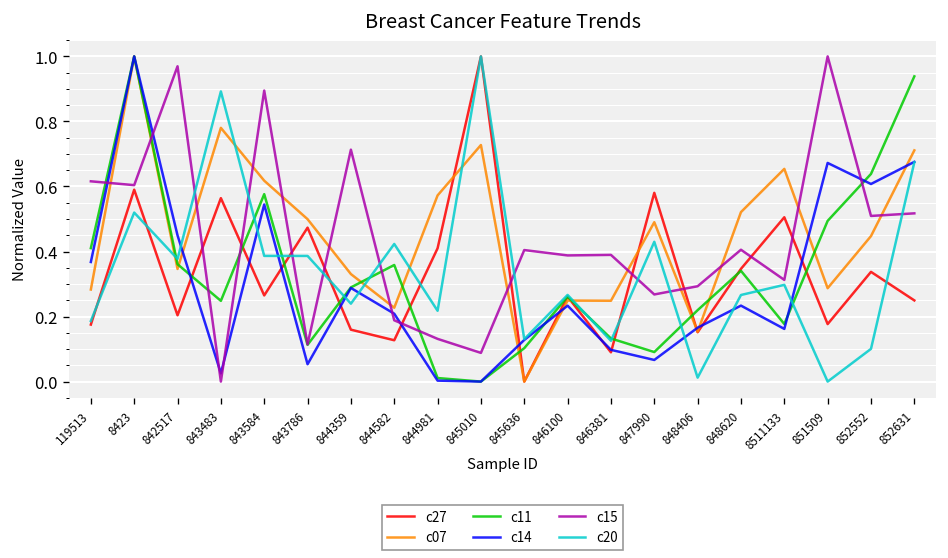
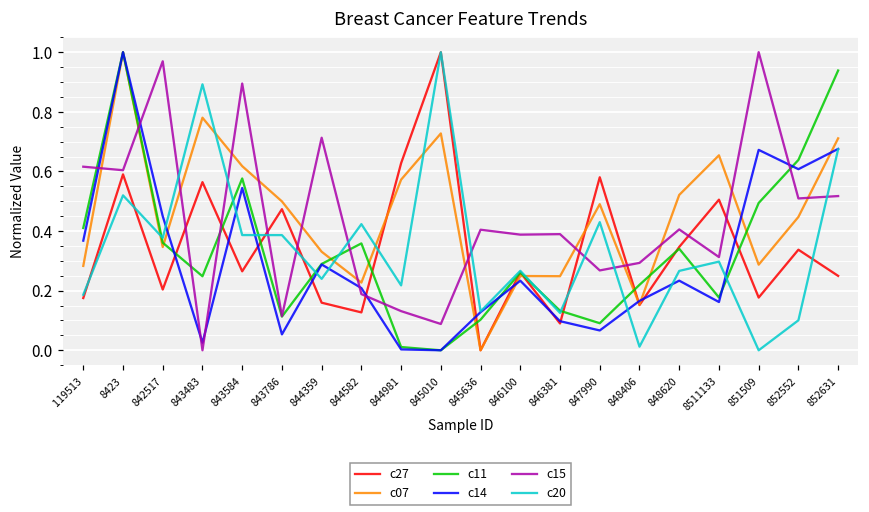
  {
    "c27": {
      "119513": 0.18,
      "8423": 0.59,
      "842517": 0.20,
      "843483": 0.56,
      "843584": 0.26,
      "843786": 0.47,
      "844359": 0.16,
      "844582": 0.13,
-     "844981": 0.41,
+     "844981": 0.63,
      "847990": 0.58,
      "8511133": 0.51,
      "851509": 0.18,
      "852552": 0.34,
      "852631": 0.25
    },
    "c07": {
      "119513": 0.28,
      "842517": 0.35,
      "843483": 0.78,
      "843584": 0.62,
      "843786": 0.50,
      "844359": 0.33,
      "844582": 0.23,
      "844981": 0.57,
      "845010": 0.73,
      "846100": 0.25,
      "846381": 0.25,
      "847990": 0.49,
      "848620": 0.52,
      "8511133": 0.65,
      "851509": 0.29,
      "852552": 0.45,
      "852631": 0.71
    },
    "c11": {
      "119513": 0.41,
      "842517": 0.36,
      "843483": 0.25,
      "843584": 0.58,
      "844582": 0.36,
      "845636": 0.10,
      "847990": 0.09,
      "848406": 0.22,
      "8511133": 0.18,
      "851509": 0.49,
      "852552": 0.64,
      "852631": 0.94
    },
    "c14": {
      "119513": 0.37,
      "842517": 0.45,
      "843483": 0.03,
      "843584": 0.54,
      "843786": 0.05,
      "844582": 0.21,
      "846100": 0.23,
      "847990": 0.07,
      "848406": 0.17,
      "848620": 0.23,
      "8511133": 0.16,
      "851509": 0.67,
      "852552": 0.61
    },
    "c15": {
      "119513": 0.62,
      "8423": 0.60,
      "842517": 0.97,
      "843483": 0.00,
      "843584": 0.89,
      "844359": 0.71,
      "844582": 0.19,
      "844981": 0.13,
      "845010": 0.09,
      "845636": 0.40,
      "846100": 0.39,
      "846381": 0.39,
      "847990": 0.27,
      "848406": 0.29,
      "848620": 0.41,
      "8511133": 0.31,
      "851509": 1.00,
      "852552": 0.51,
      "852631": 0.52
    },
    "c20": {
      "119513": 0.19,
      "8423": 0.52,
      "842517": 0.38,
      "843483": 0.89,
      "843584": 0.39,
      "843786": 0.39,
      "844359": 0.24,
      "844582": 0.42,
      "844981": 0.22,
      "847990": 0.43,
      "848406": 0.01,
      "848620": 0.27,
      "8511133": 0.30,
      "851509": 0.00,
      "852552": 0.10
    }
  }
